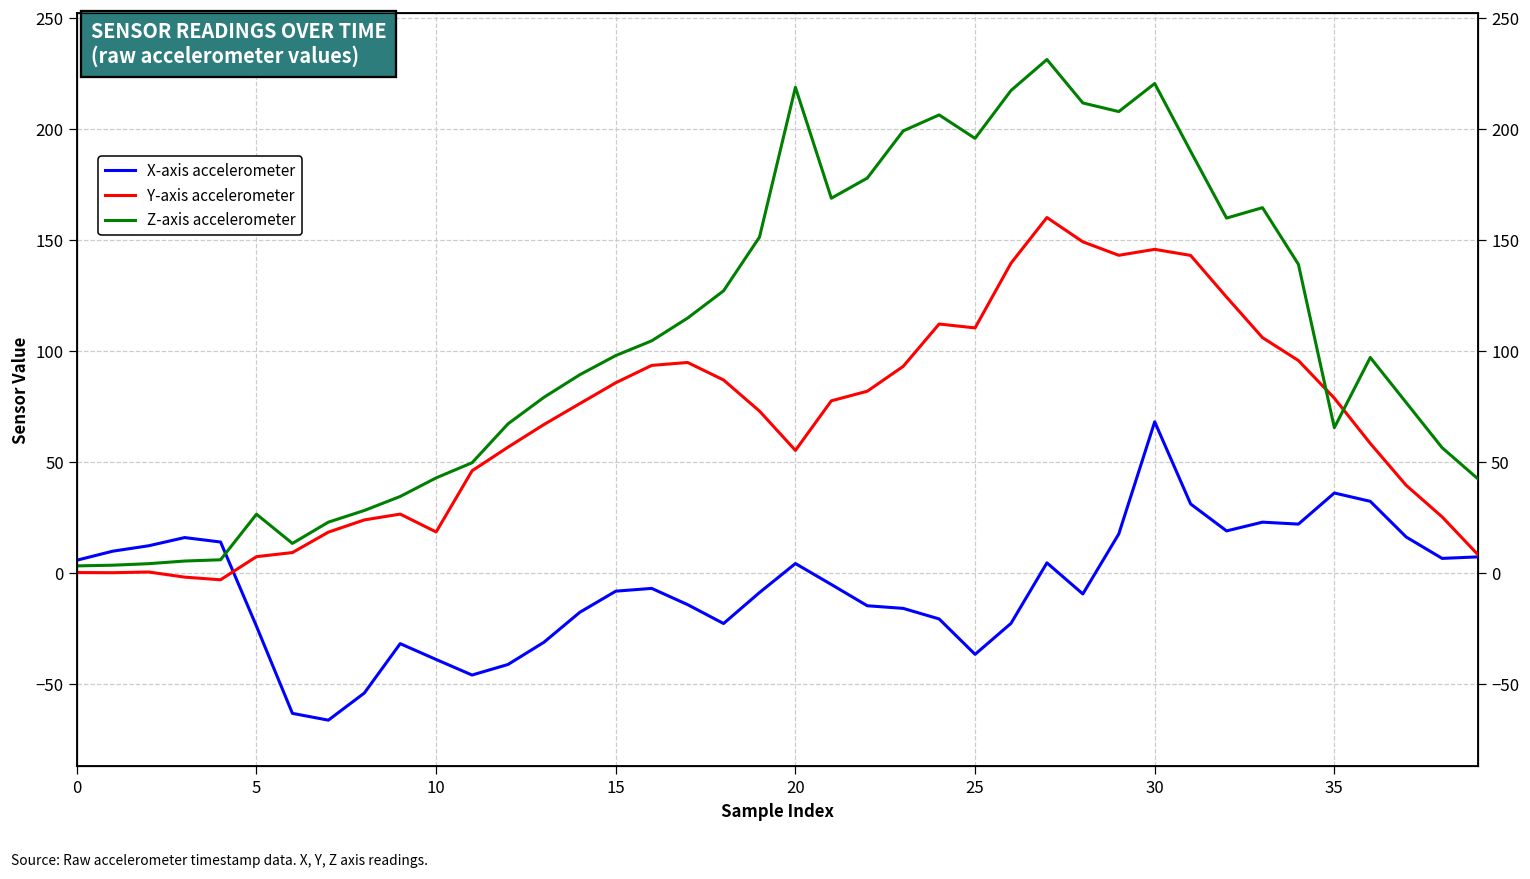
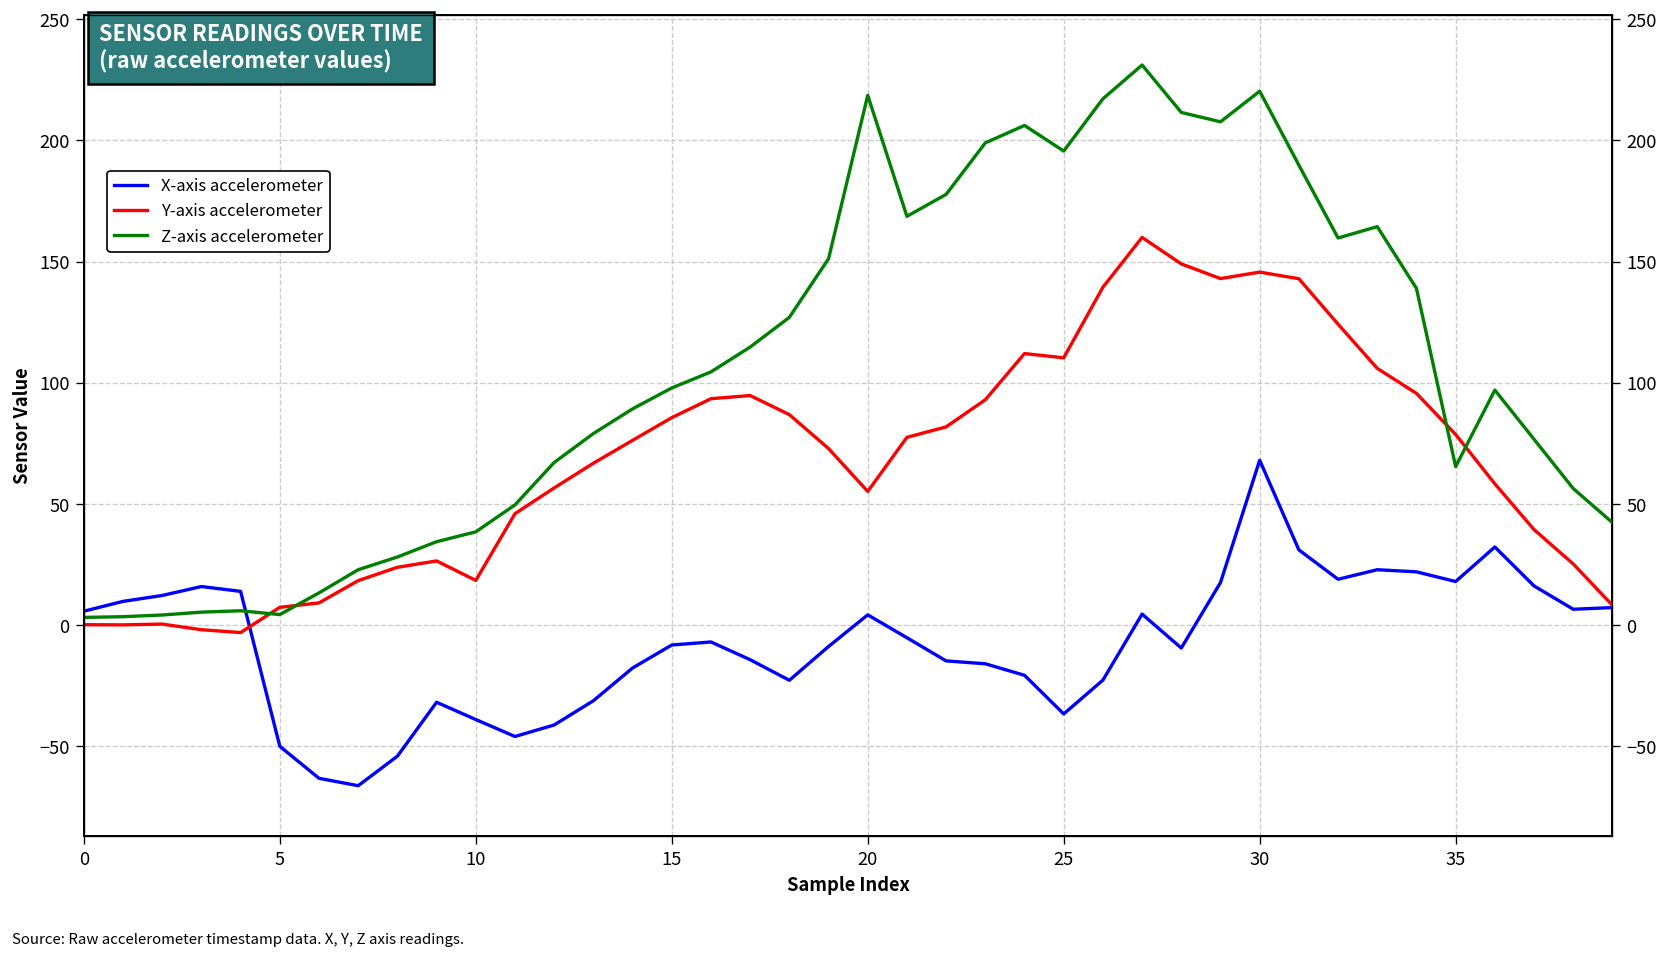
  {
    "X-axis accelerometer": {
      "0": 6,
-     "5": -24,
+     "5": -50,
      "10": -39,
      "15": -8,
      "20": 4,
      "25": -37,
      "30": 68,
-     "35": 36
+     "35": 18
    },
    "Y-axis accelerometer": {
      "0": 0,
      "5": 7,
      "10": 18,
      "15": 86,
      "20": 55,
      "25": 110,
      "30": 146,
      "35": 79
    },
    "Z-axis accelerometer": {
      "0": 3,
-     "5": 26,
-     "10": 43,
+     "5": 4,
+     "10": 39,
      "15": 98,
      "20": 219,
      "25": 196,
      "30": 220,
      "35": 65
    }
  }
